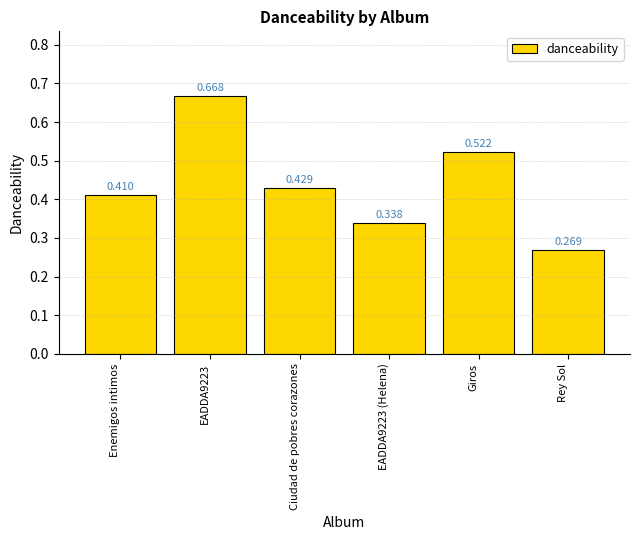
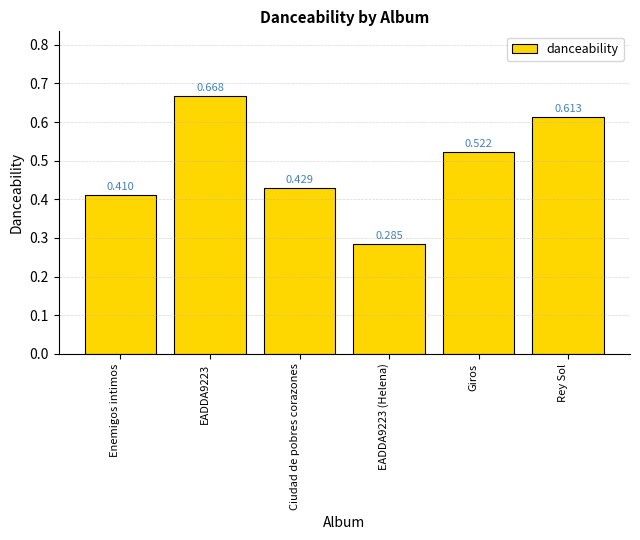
  {
    "Enemigos intimos": 0.410,
    "EADDA9223": 0.668,
    "Ciudad de pobres corazones": 0.429,
-   "EADDA9223 (Helena)": 0.338,
+   "EADDA9223 (Helena)": 0.285,
    "Giros": 0.522,
-   "Rey Sol": 0.269
+   "Rey Sol": 0.613
  }
